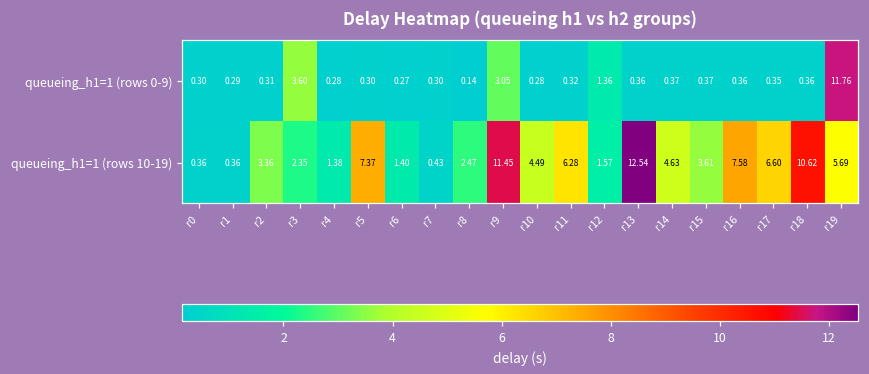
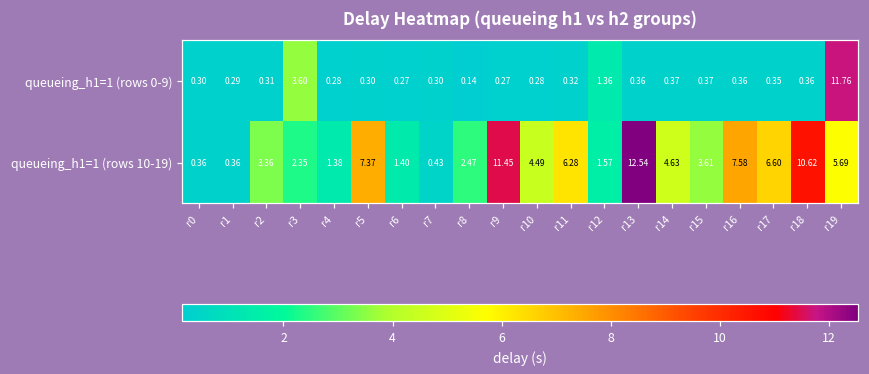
  {
    "queueing_h1=1 (rows 0-9)": {
      "r0": 0.30,
      "r1": 0.29,
      "r2": 0.31,
      "r3": 3.60,
      "r4": 0.28,
      "r5": 0.30,
      "r6": 0.27,
      "r7": 0.30,
      "r8": 0.14,
-     "r9": 3.05,
+     "r9": 0.27,
      "r10": 0.28,
      "r11": 0.32,
      "r12": 1.36,
      "r13": 0.36,
      "r14": 0.37,
      "r15": 0.37,
      "r16": 0.36,
      "r17": 0.35,
      "r18": 0.36,
      "r19": 11.76
    },
    "queueing_h1=1 (rows 10-19)": {
      "r0": 0.36,
      "r1": 0.36,
      "r2": 3.36,
      "r3": 2.35,
      "r4": 1.38,
      "r5": 7.37,
      "r6": 1.40,
      "r7": 0.43,
      "r8": 2.47,
      "r9": 11.45,
      "r10": 4.49,
      "r11": 6.28,
      "r12": 1.57,
      "r13": 12.54,
      "r14": 4.63,
      "r15": 3.61,
      "r16": 7.58,
      "r17": 6.60,
      "r18": 10.62,
      "r19": 5.69
    }
  }
